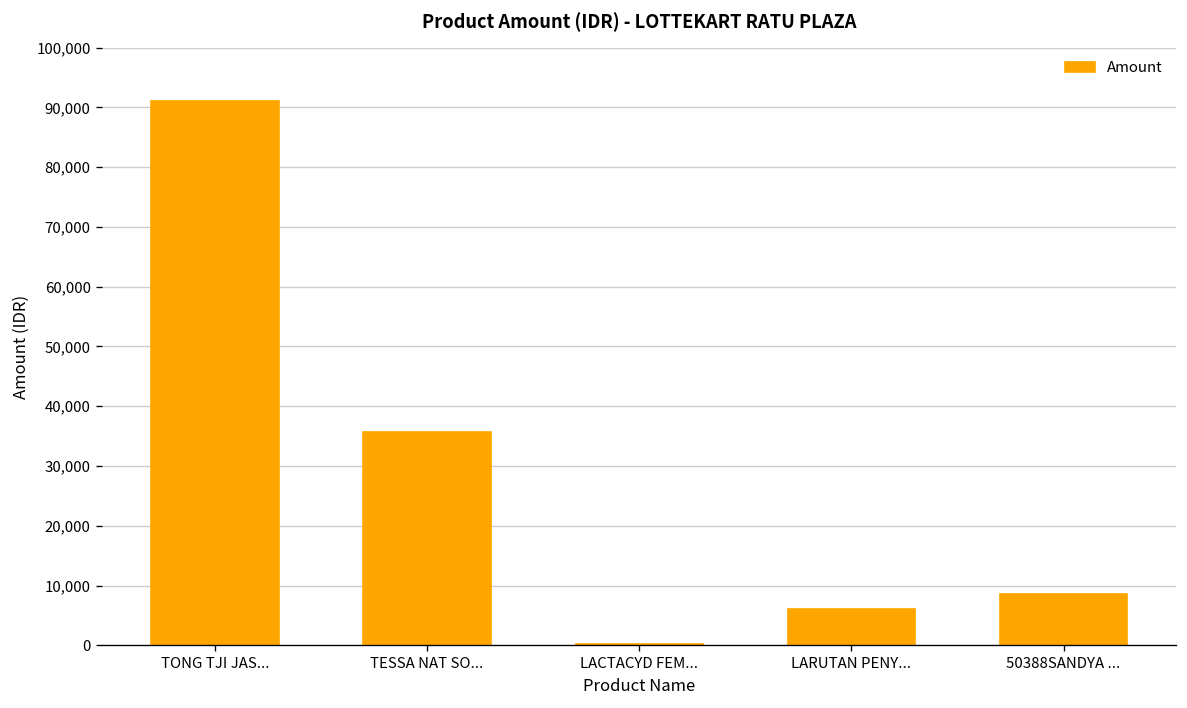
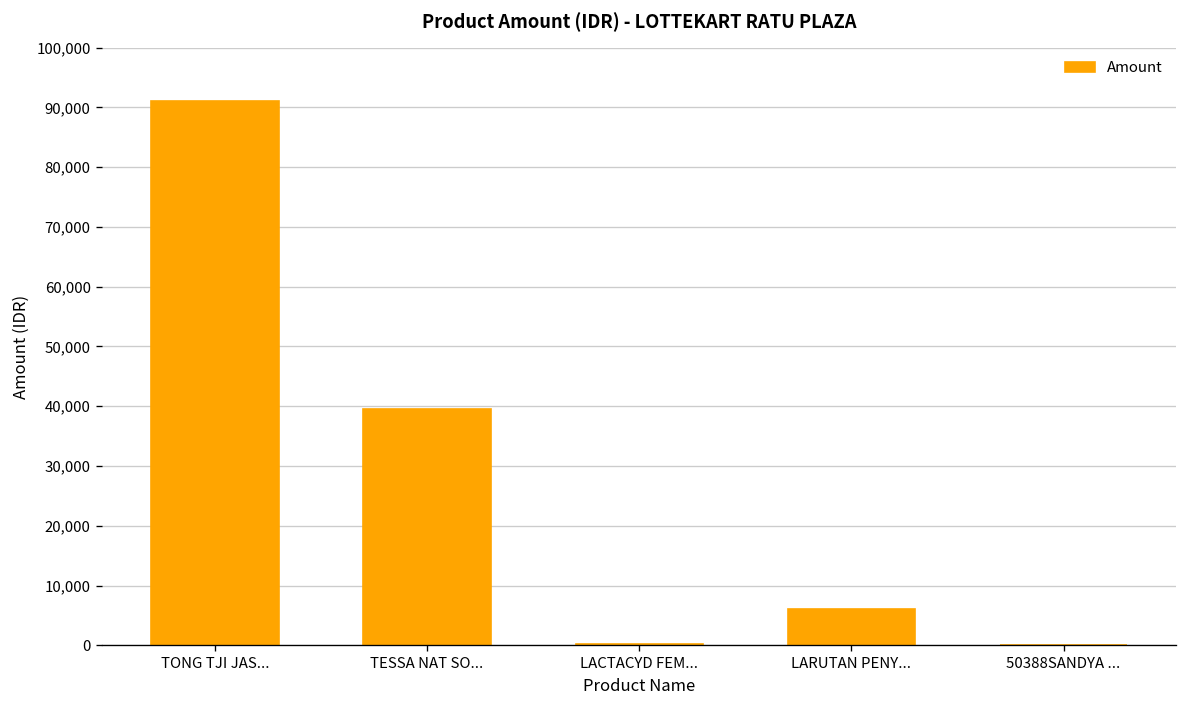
  {
    "TONG TJI JAS...": "91,000",
-   "TESSA NAT SO...": "36,000",
+   "TESSA NAT SO...": "40,000",
    "LARUTAN PENY...": "6,000",
-   "50388SANDYA ...": "9,000"
+   "50388SANDYA ...": "0"
  }
